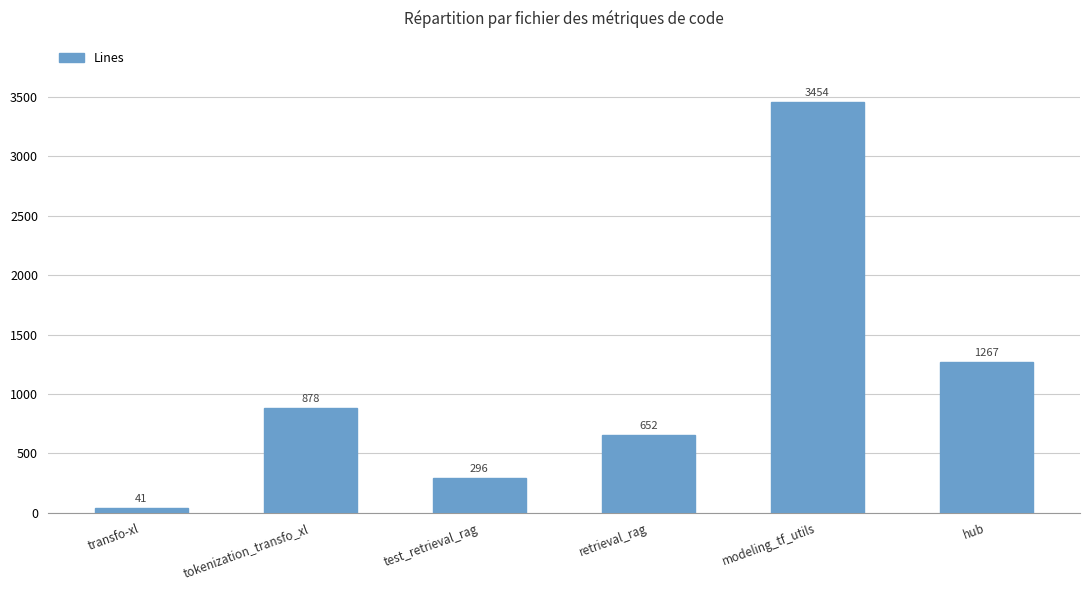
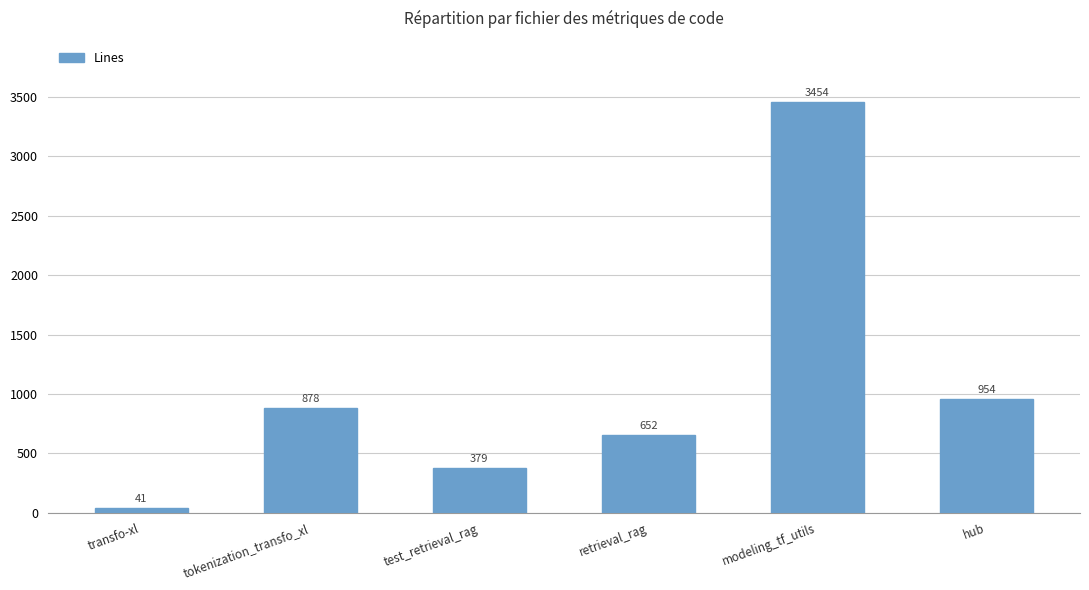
  {
    "transfo-xl": 41,
    "tokenization_transfo_xl": 878,
-   "test_retrieval_rag": 296,
+   "test_retrieval_rag": 379,
    "retrieval_rag": 652,
    "modeling_tf_utils": 3454,
-   "hub": 1267
+   "hub": 954
  }
